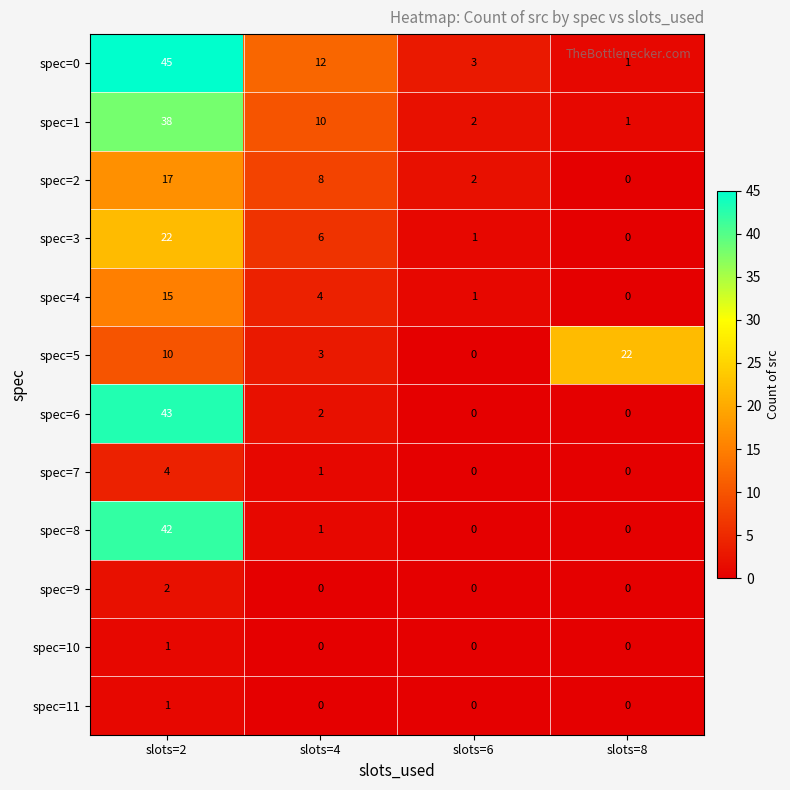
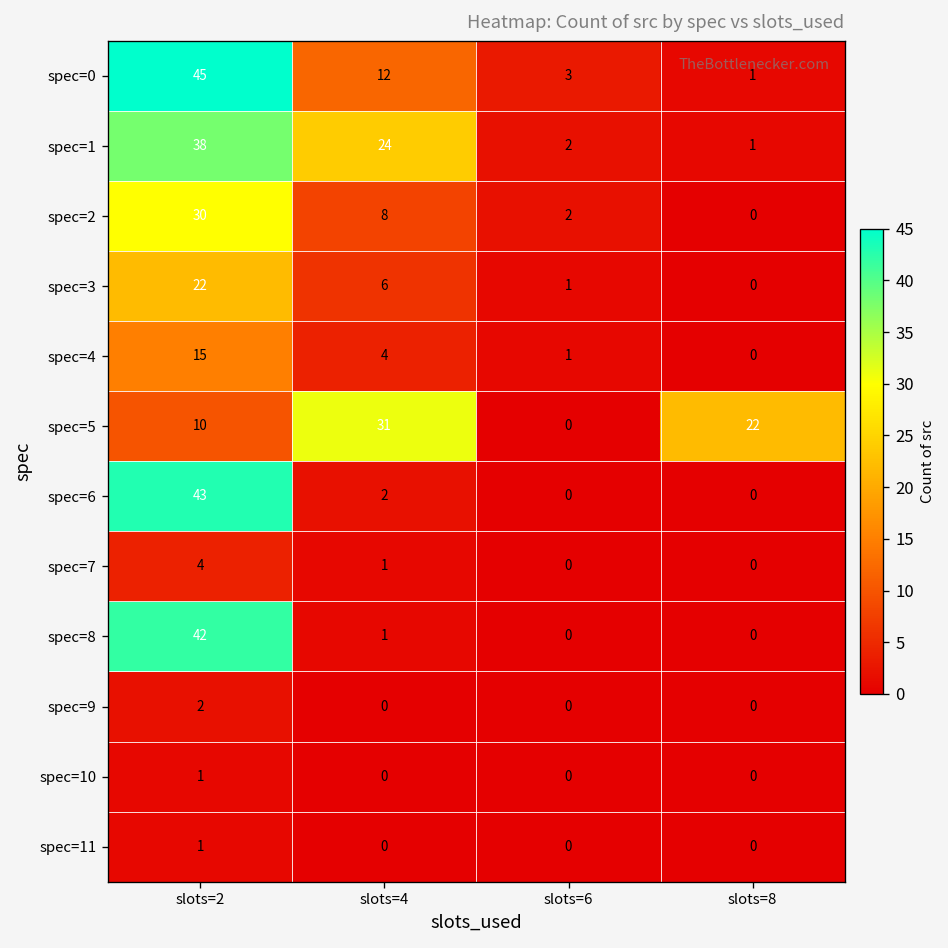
  {
    "spec=0": {
      "slots=2": 45,
      "slots=4": 12,
      "slots=6": 3
    },
    "spec=1": {
      "slots=2": 38,
-     "slots=4": 10,
+     "slots=4": 24,
      "slots=6": 2,
      "slots=8": 1
    },
    "spec=2": {
-     "slots=2": 17,
+     "slots=2": 30,
      "slots=4": 8,
      "slots=6": 2,
      "slots=8": 0
    },
    "spec=3": {
      "slots=2": 22,
      "slots=4": 6,
      "slots=6": 1,
      "slots=8": 0
    },
    "spec=4": {
      "slots=2": 15,
      "slots=4": 4,
      "slots=6": 1,
      "slots=8": 0
    },
    "spec=5": {
      "slots=2": 10,
-     "slots=4": 3,
+     "slots=4": 31,
      "slots=6": 0,
      "slots=8": 22
    },
    "spec=6": {
      "slots=2": 43,
      "slots=4": 2,
      "slots=6": 0,
      "slots=8": 0
    },
    "spec=7": {
      "slots=2": 4,
      "slots=4": 1,
      "slots=6": 0,
      "slots=8": 0
    },
    "spec=8": {
      "slots=2": 42,
      "slots=4": 1,
      "slots=6": 0,
      "slots=8": 0
    },
    "spec=9": {
      "slots=2": 2,
      "slots=4": 0,
      "slots=6": 0,
      "slots=8": 0
    },
    "spec=10": {
      "slots=2": 1,
      "slots=4": 0,
      "slots=6": 0,
      "slots=8": 0
    },
    "spec=11": {
      "slots=2": 1,
      "slots=4": 0,
      "slots=6": 0,
      "slots=8": 0
    }
  }
